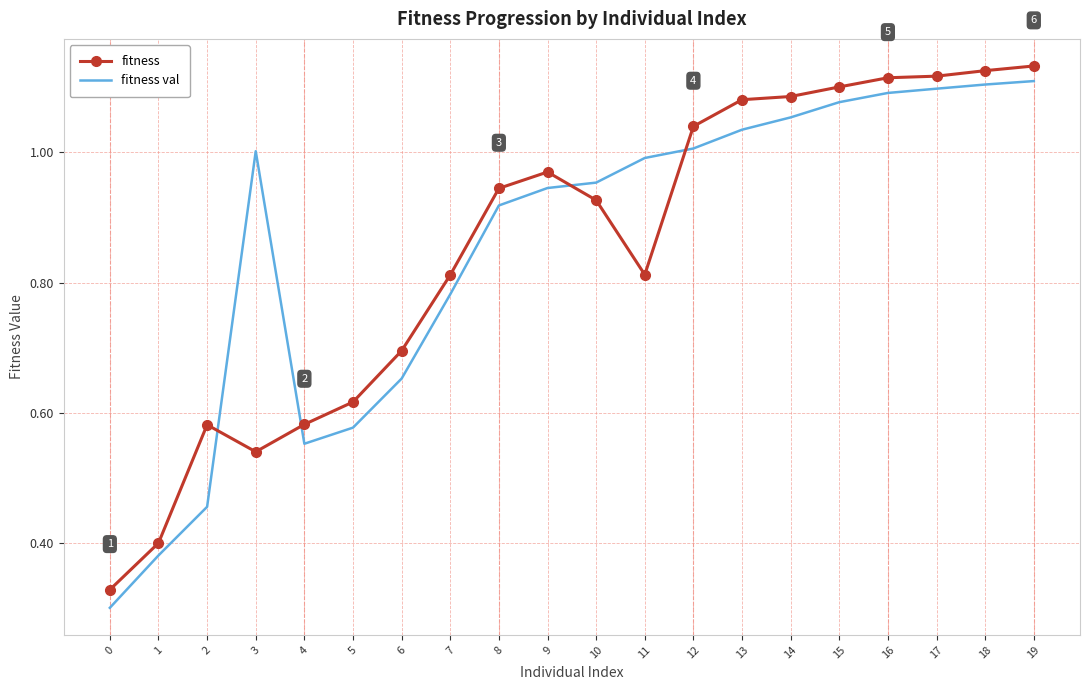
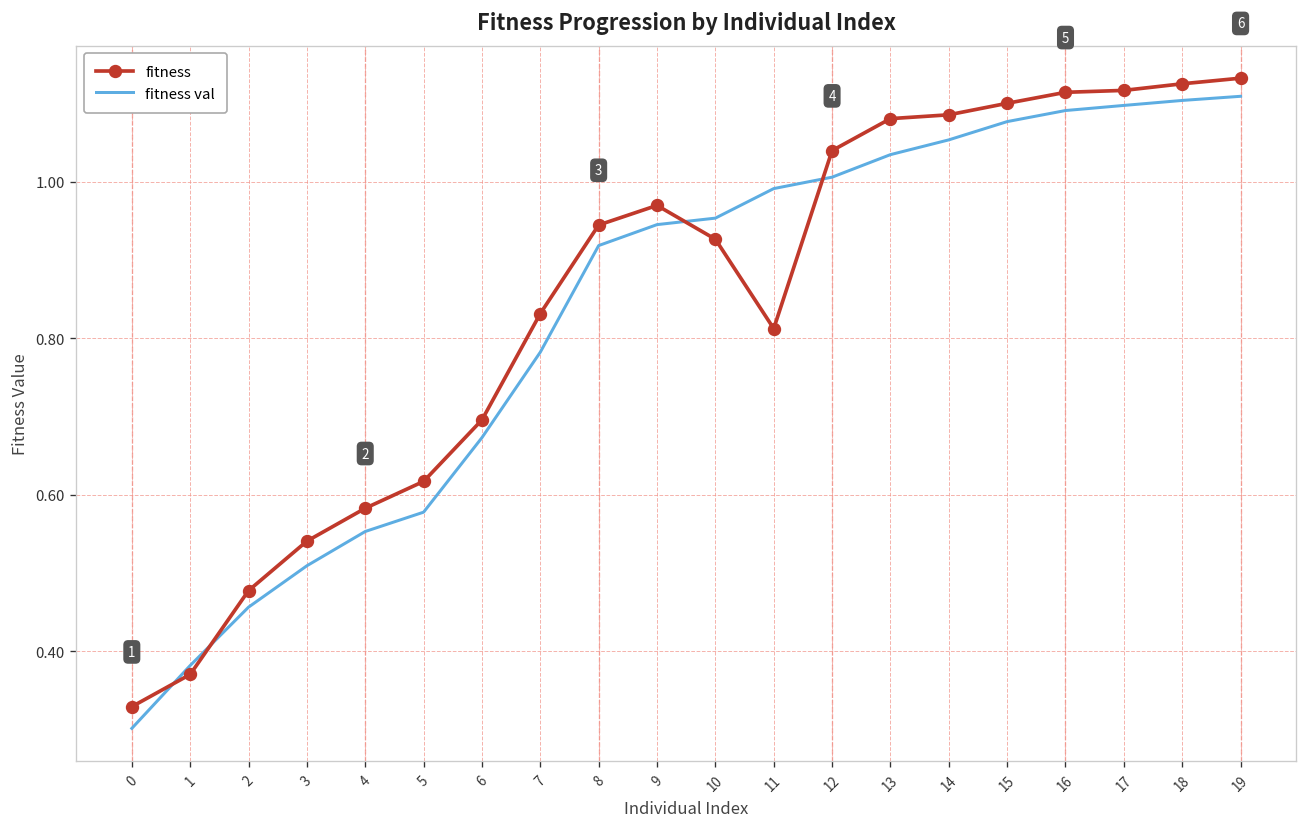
  {
    "fitness": {
      "0": 0.33,
-     "1": 0.40,
-     "2": 0.58,
+     "1": 0.37,
+     "2": 0.48,
      "3": 0.54,
      "4": 0.58,
      "5": 0.62,
      "6": 0.70,
-     "7": 0.81,
+     "7": 0.83,
      "8": 0.94,
      "9": 0.97,
      "10": 0.93,
      "11": 0.81,
      "12": 1.04,
      "13": 1.08,
      "14": 1.09,
      "15": 1.10,
      "16": 1.11,
      "17": 1.12,
      "18": 1.13,
      "19": 1.13
    },
    "fitness val": {
      "0": 0.30,
      "1": 0.38,
      "2": 0.46,
-     "3": 1.00,
+     "3": 0.51,
      "4": 0.55,
      "5": 0.58,
-     "6": 0.65,
+     "6": 0.67,
      "7": 0.78,
      "8": 0.92,
      "9": 0.95,
      "10": 0.95,
      "11": 0.99,
      "12": 1.01,
      "13": 1.03,
      "14": 1.05,
      "15": 1.08,
      "16": 1.09,
      "17": 1.10,
      "18": 1.10,
      "19": 1.11
    }
  }
